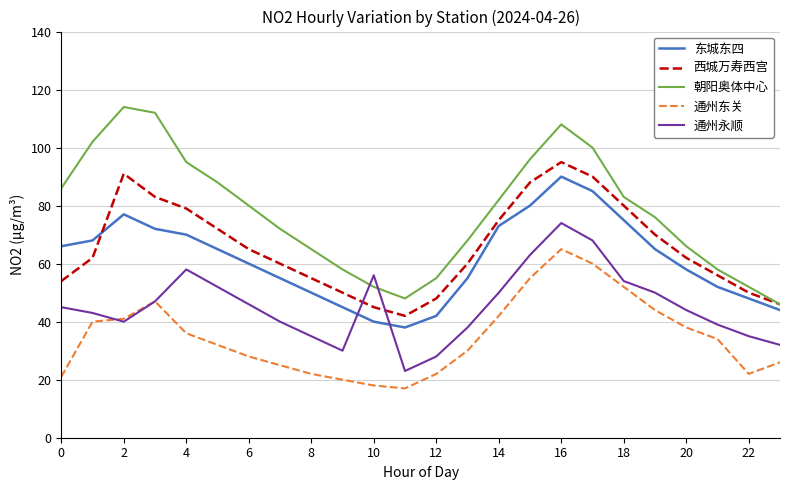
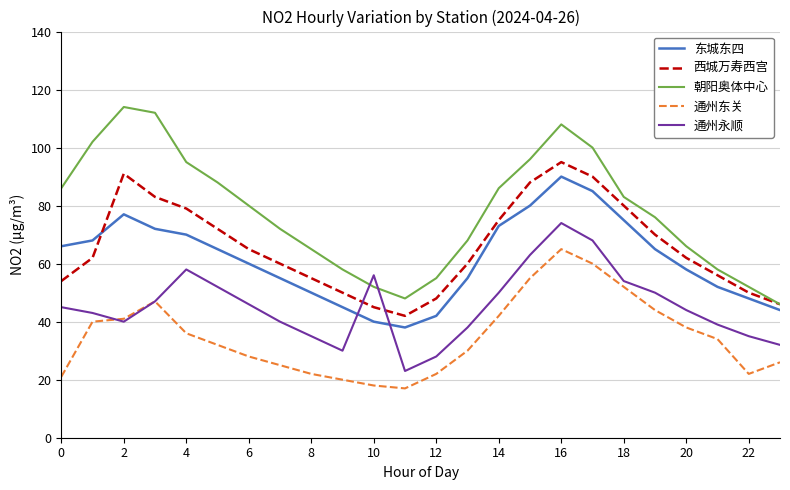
  {
    "东城东四": {
      "0": 66,
      "2": 77,
      "4": 70,
      "6": 60,
      "8": 50,
      "10": 40,
      "12": 42,
      "14": 73,
      "16": 90,
      "18": 75,
      "20": 58,
      "22": 48
    },
    "西城万寿西宫": {
      "0": 54,
      "2": 91,
      "4": 79,
      "6": 65,
      "8": 55,
      "10": 45,
      "12": 48,
      "14": 75,
      "16": 95,
      "18": 80,
      "20": 62,
      "22": 50
    },
    "朝阳奥体中心": {
      "0": 86,
      "2": 114,
      "4": 95,
      "6": 80,
      "8": 65,
      "10": 52,
      "12": 55,
-     "14": 82,
+     "14": 86,
      "16": 108,
      "18": 83,
      "20": 66,
      "22": 52
    },
    "通州东关": {
      "0": 21,
      "2": 41,
      "4": 36,
      "6": 28,
      "8": 22,
      "10": 18,
      "12": 22,
      "14": 42,
      "16": 65,
      "18": 52,
      "20": 38,
      "22": 22
    },
    "通州永顺": {
      "0": 45,
      "2": 40,
      "4": 58,
      "6": 46,
      "8": 35,
      "10": 56,
      "12": 28,
      "14": 50,
      "16": 74,
      "18": 54,
      "20": 44,
      "22": 35
    }
  }
